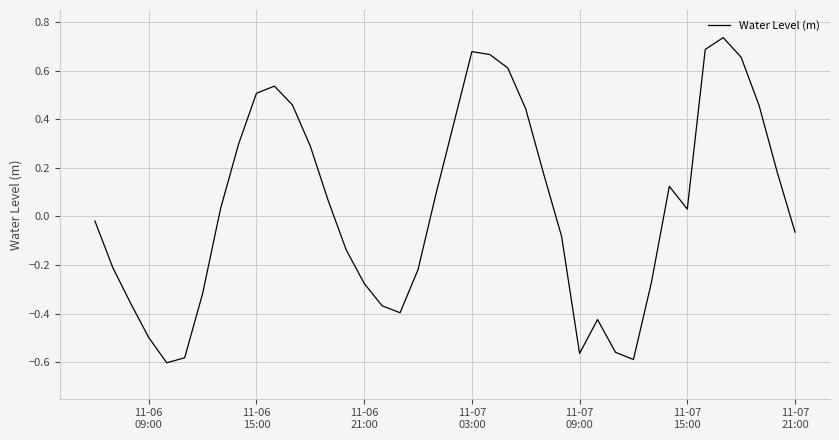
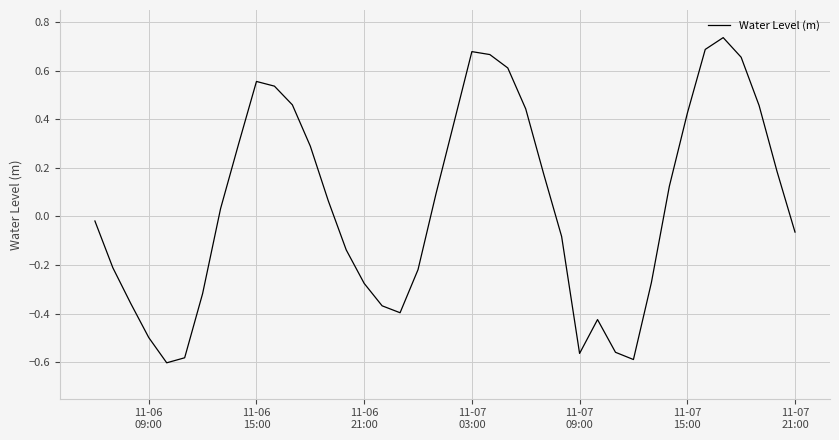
  {
    "11-06 09:00": -0.50,
-   "11-06 15:00": 0.51,
+   "11-06 15:00": 0.56,
    "11-06 21:00": -0.28,
    "11-07 03:00": 0.68,
    "11-07 09:00": -0.56,
-   "11-07 15:00": 0.03,
+   "11-07 15:00": 0.42,
    "11-07 21:00": -0.06
  }
